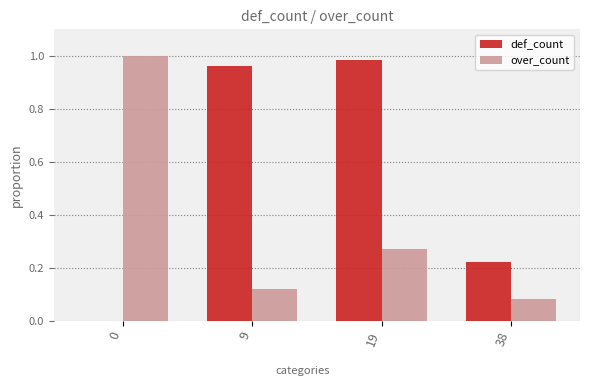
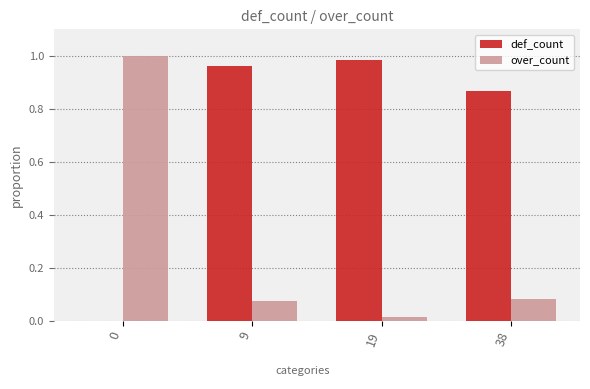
  {
    "def_count": {
      "0": 0.00,
      "9": 0.96,
      "19": 0.98,
-     "38": 0.22
+     "38": 0.87
    },
    "over_count": {
      "0": 1.00,
-     "9": 0.12,
-     "19": 0.27,
+     "9": 0.07,
+     "19": 0.02,
      "38": 0.08
    }
  }
